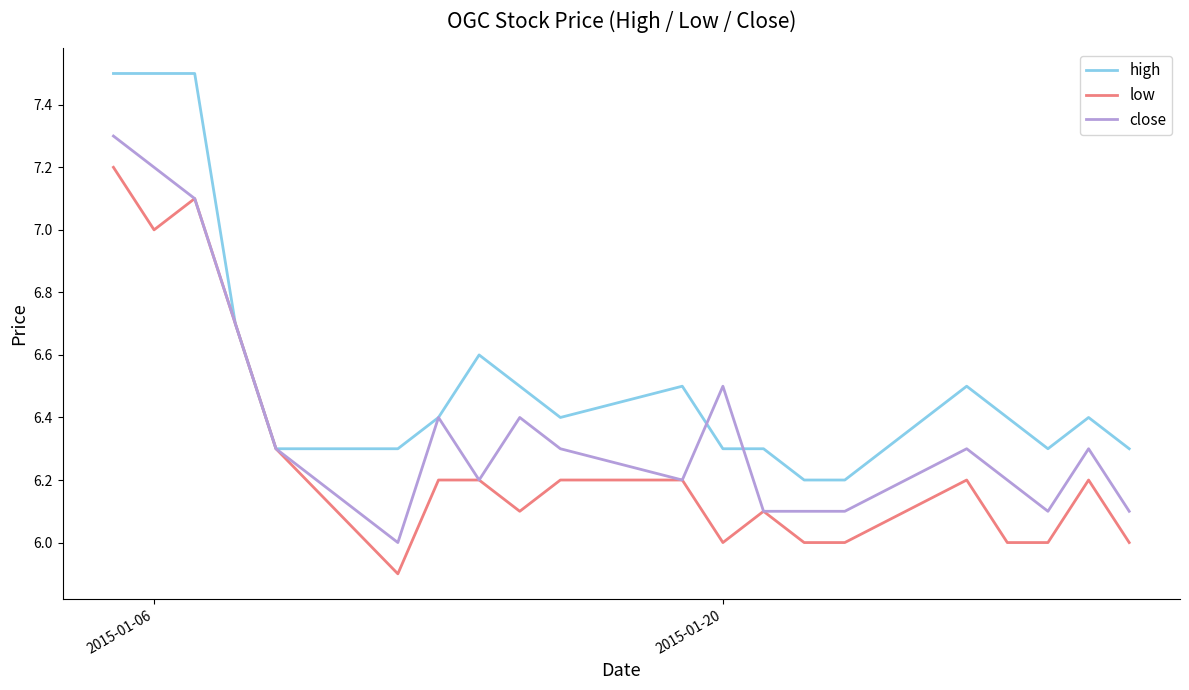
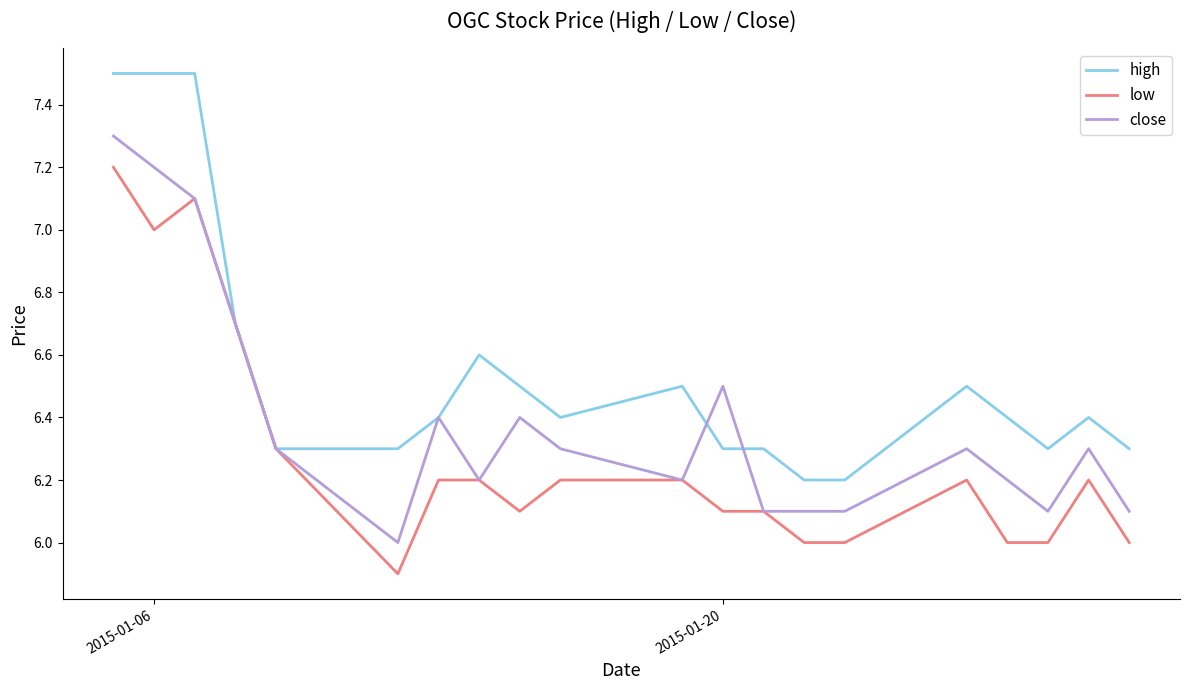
  {
    "high": {
      "2015-01-06": 7.5,
      "2015-01-20": 6.3
    },
    "low": {
      "2015-01-06": 7.0,
-     "2015-01-20": 6.0
+     "2015-01-20": 6.1
    },
    "close": {
      "2015-01-06": 7.2,
      "2015-01-20": 6.5
    }
  }
